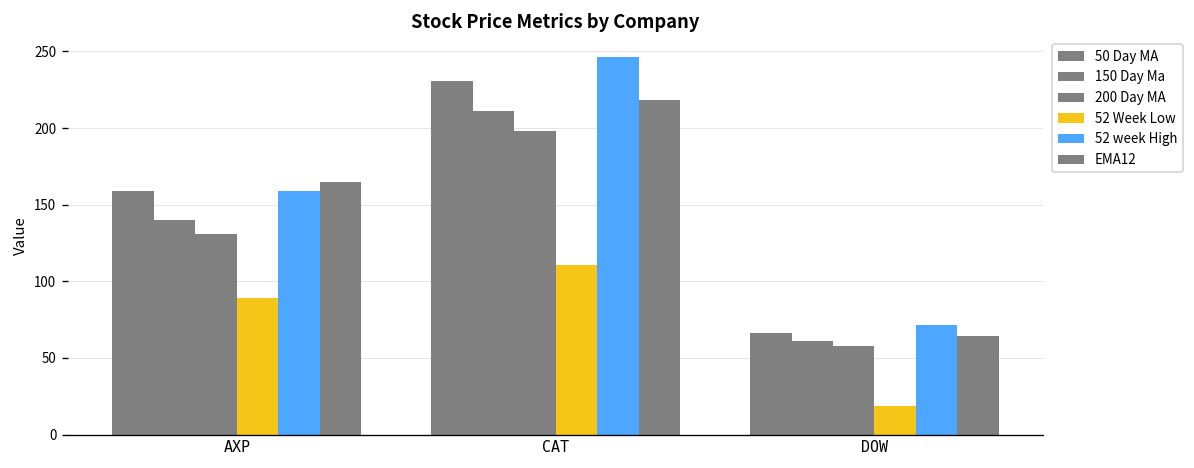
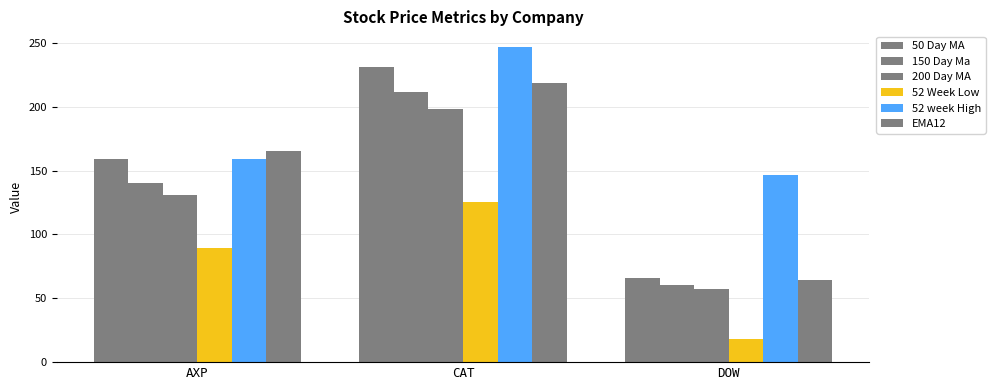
  {
    "52 Week Low": {
      "AXP": 89,
-     "CAT": 111,
+     "CAT": 125,
      "DOW": 18
    },
    "52 week High": {
      "AXP": 159,
      "CAT": 247,
-     "DOW": 71
+     "DOW": 146
    }
  }
